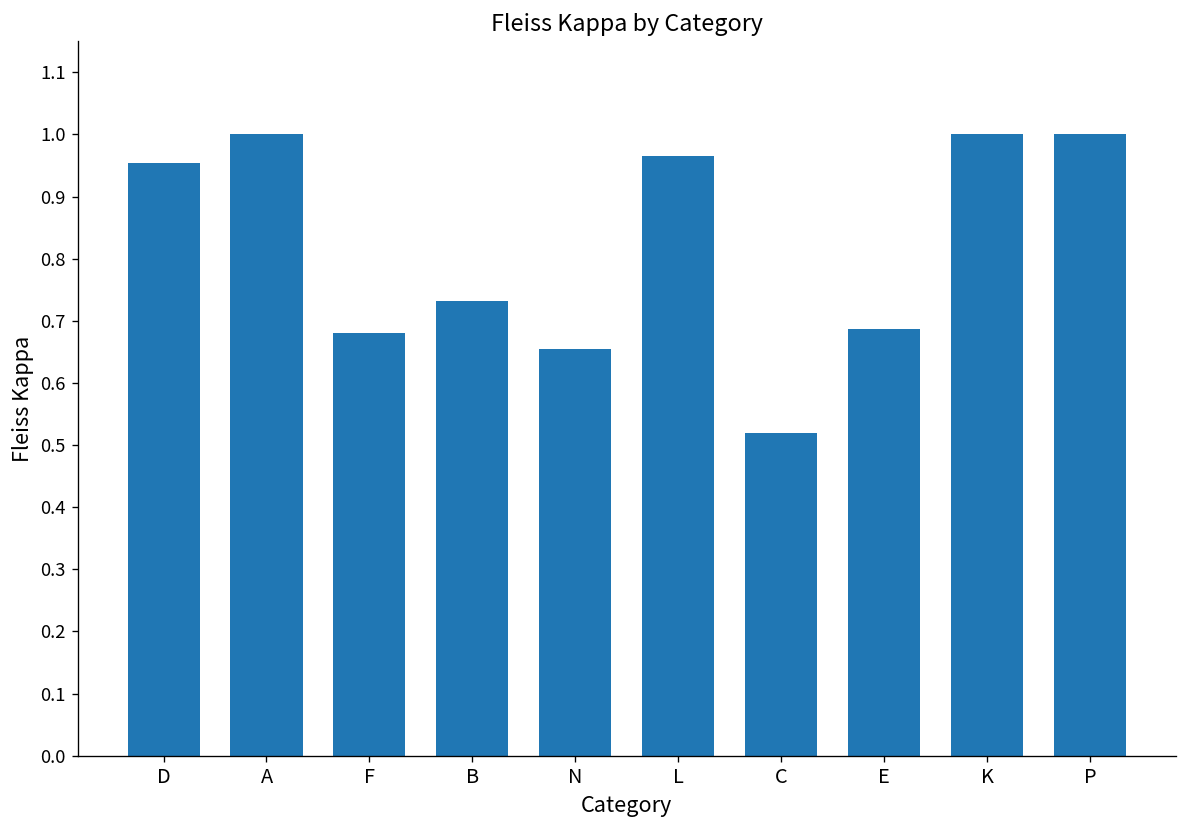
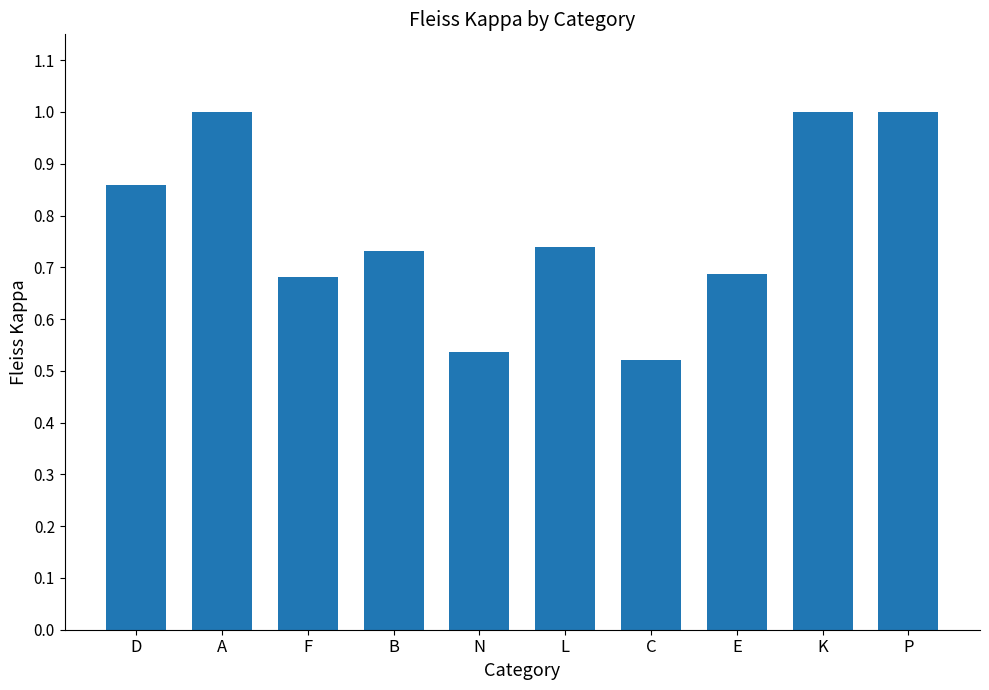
  {
-   "D": 0.95,
+   "D": 0.86,
    "A": 1.00,
    "F": 0.68,
    "B": 0.73,
-   "N": 0.65,
-   "L": 0.97,
+   "N": 0.54,
+   "L": 0.74,
    "C": 0.52,
    "E": 0.69,
    "K": 1.00,
    "P": 1.00
  }
